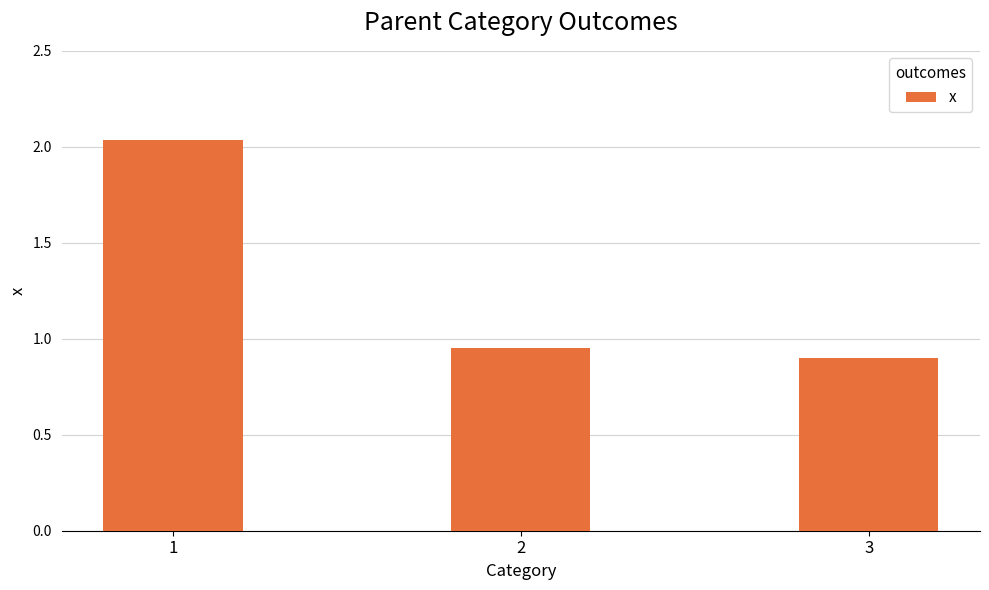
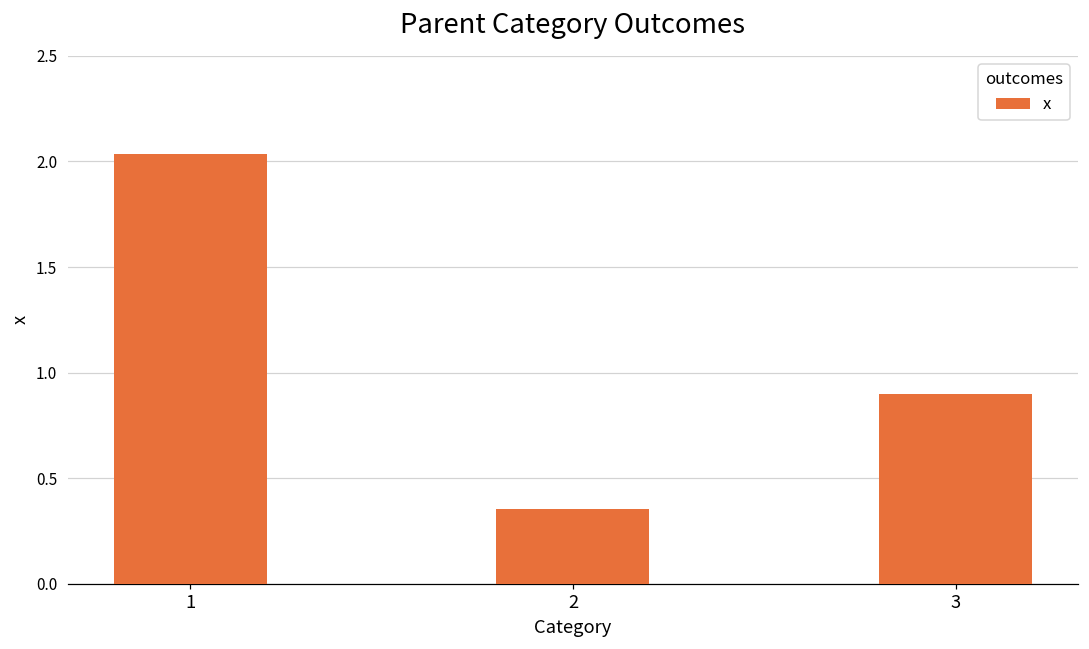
  {
    "1": 2.04,
-   "2": 0.95,
+   "2": 0.36,
    "3": 0.90
  }
